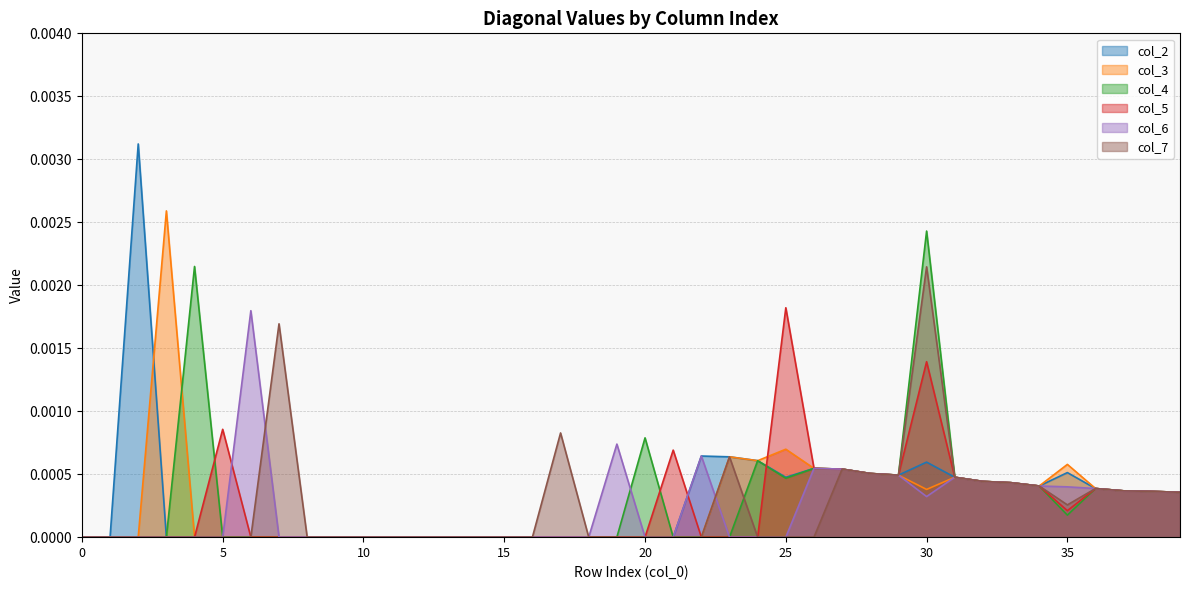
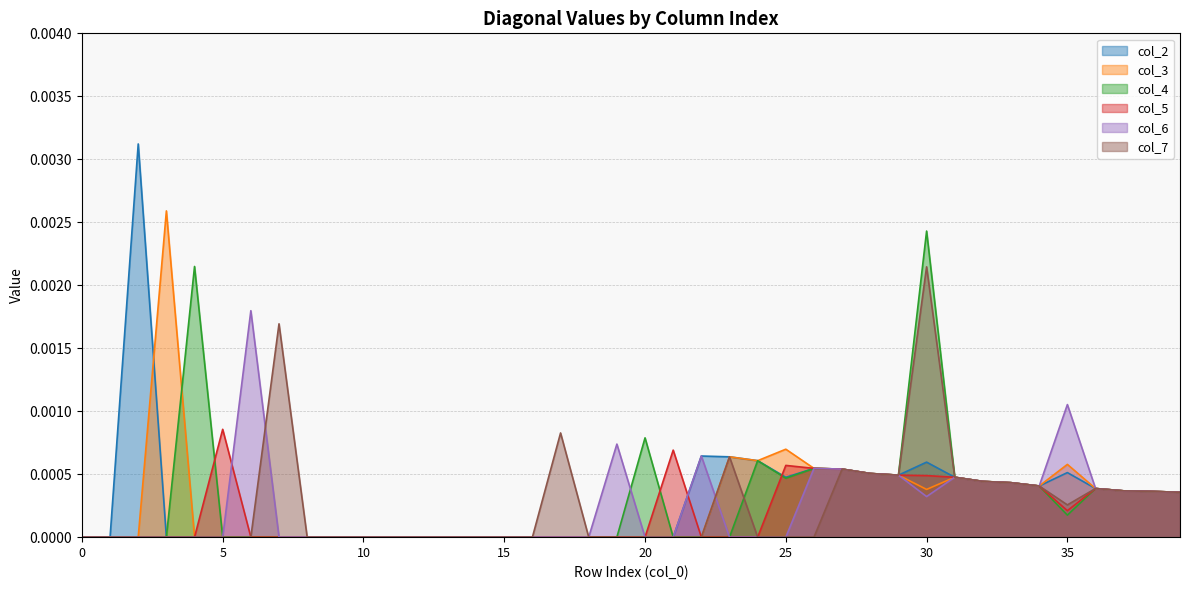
  {
    "col_2": {
      "30": 0.00060,
      "35": 0.00051
    },
    "col_3": {
      "25": 0.00070,
      "30": 0.00038,
      "35": 0.00058
    },
    "col_4": {
      "20": 0.00079,
      "30": 0.00243,
      "35": 0.00017
    },
    "col_5": {
      "5": 0.00086,
-     "25": 0.00182,
-     "30": 0.00139,
+     "25": 0.00057,
+     "30": 0.00049,
      "35": 0.00021
    },
    "col_6": {
      "30": 0.00032,
-     "35": 0.00040
+     "35": 0.00105
    },
    "col_7": {
      "30": 0.00215,
      "35": 0.00026
    }
  }
